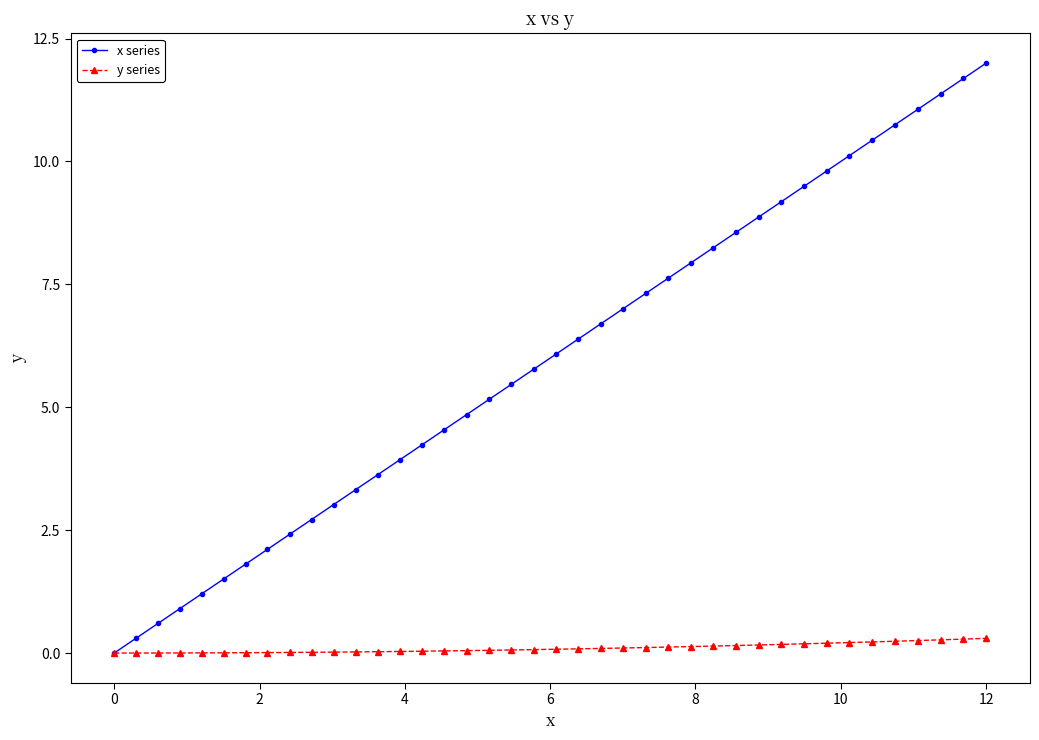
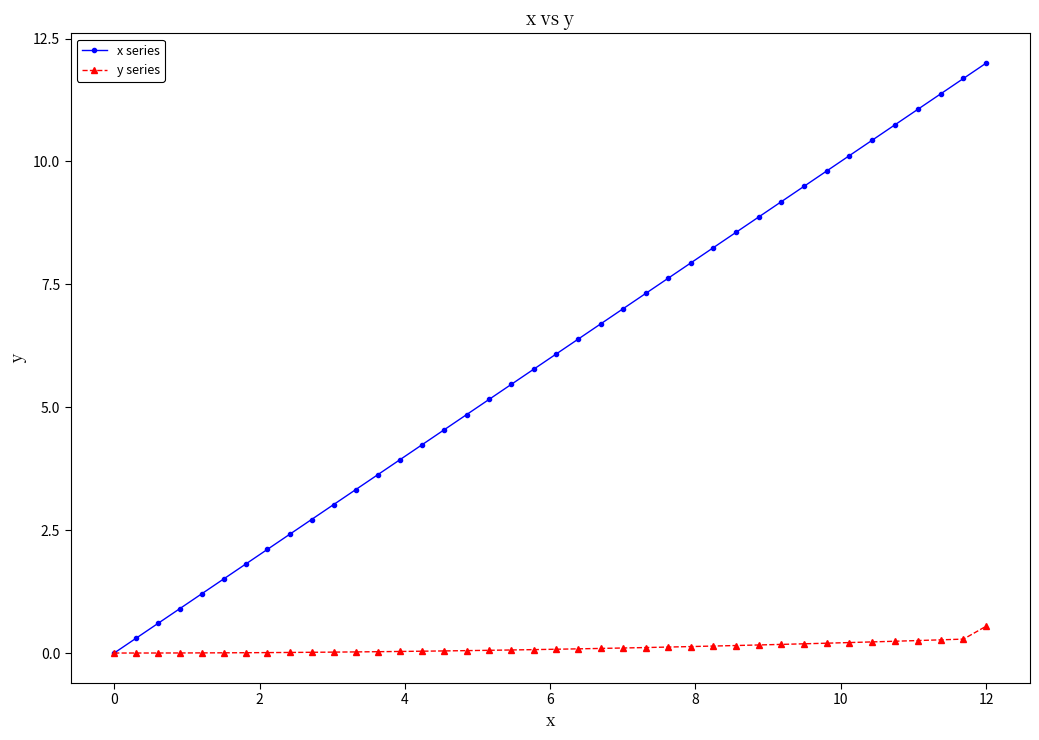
  {
    "x series": {
      "12": 12.0
    },
    "y series": {
-     "12": 0.3
+     "12": 0.5
    }
  }
